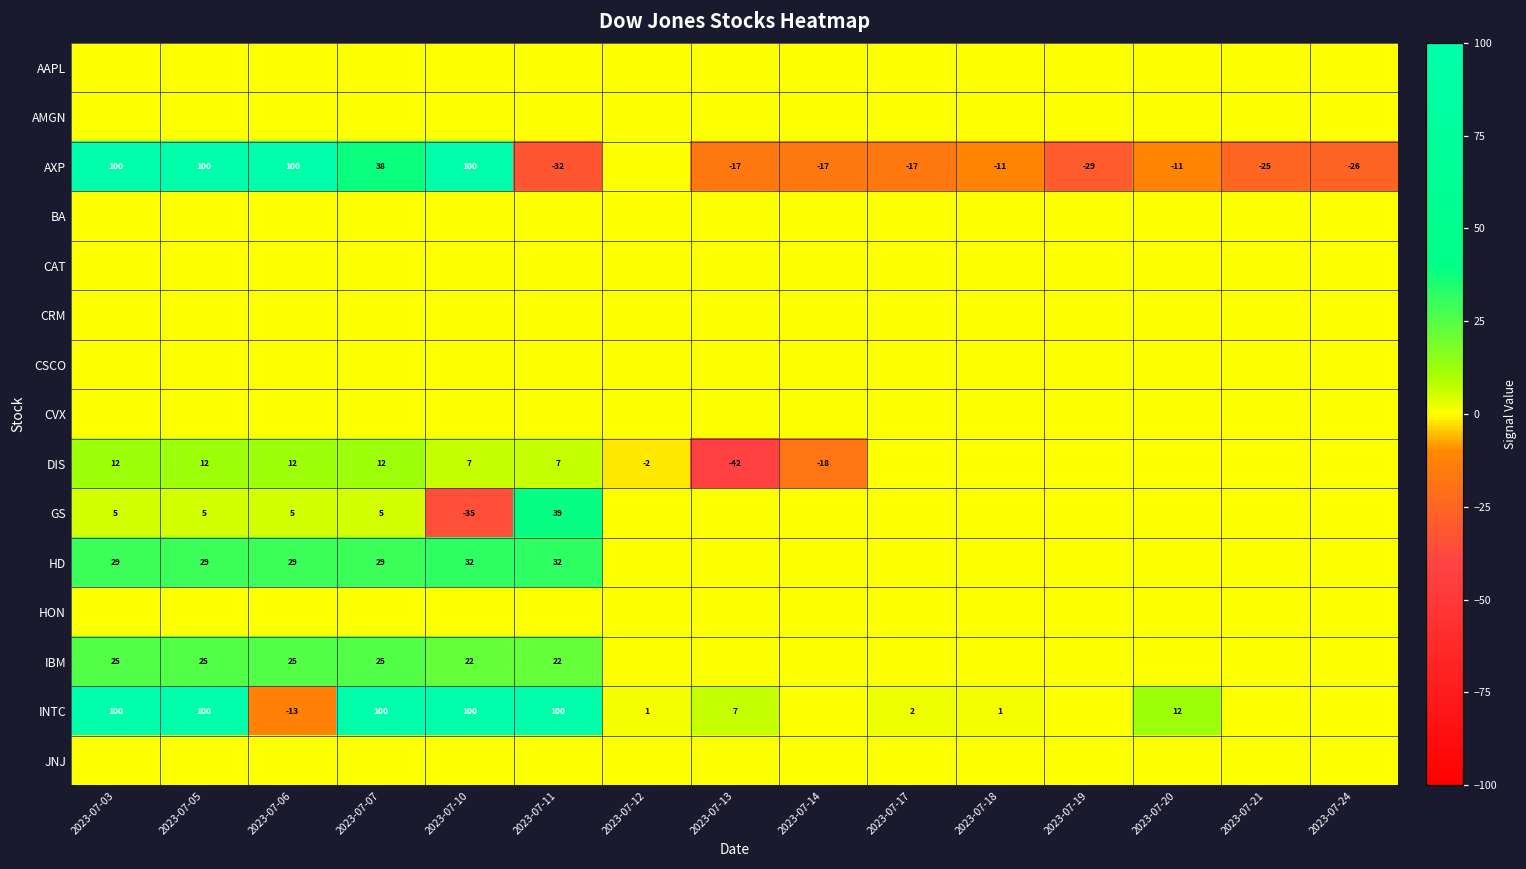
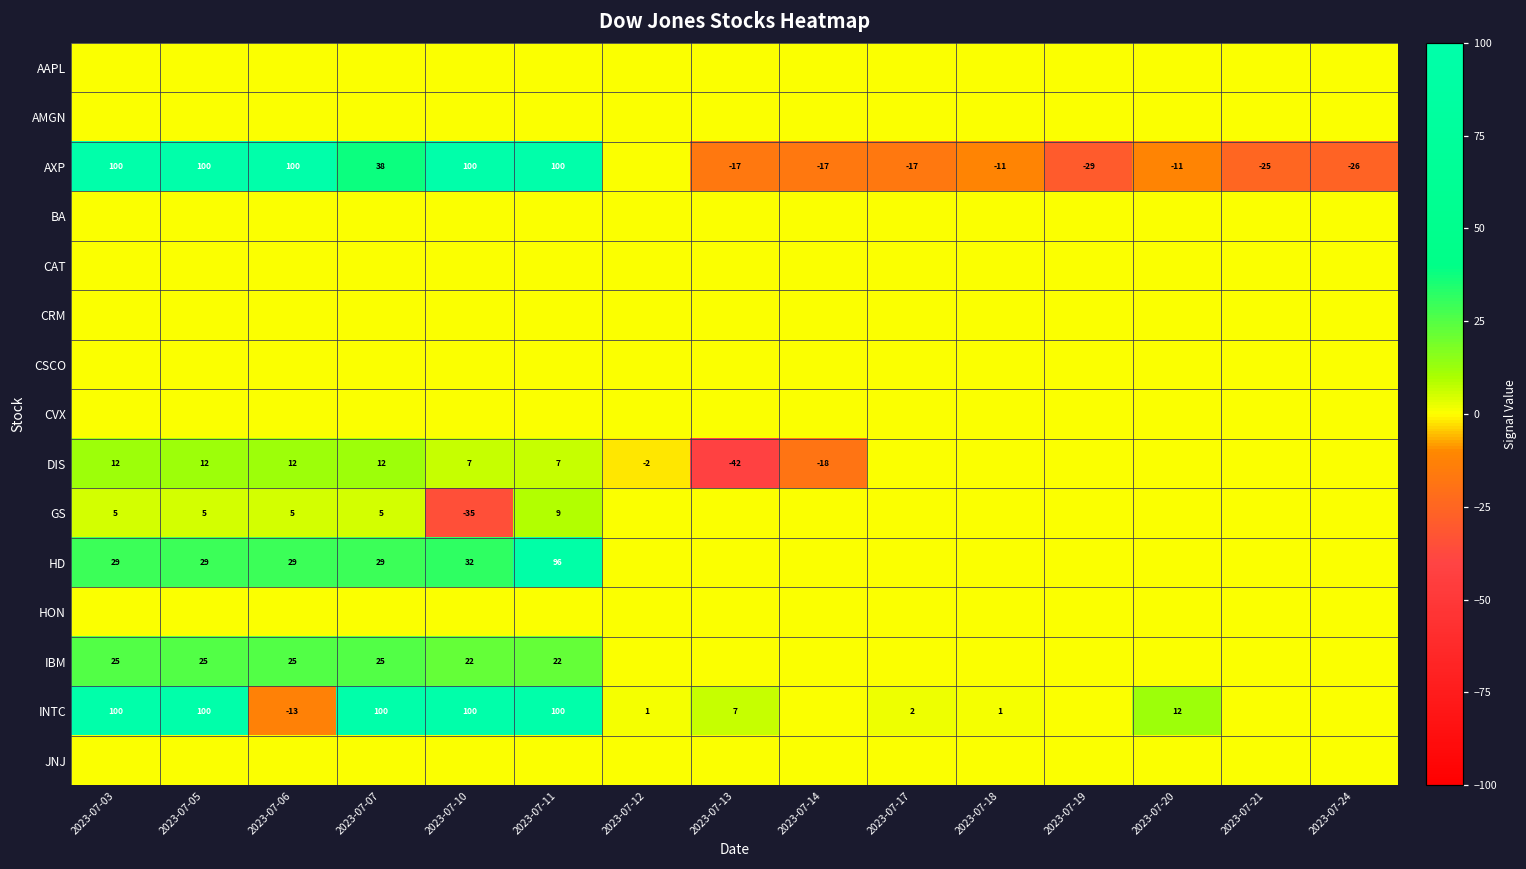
  {
    "AXP": {
      "2023-07-03": 100,
      "2023-07-05": 100,
      "2023-07-06": 100,
      "2023-07-07": 38,
      "2023-07-10": 100,
-     "2023-07-11": -32,
+     "2023-07-11": 100,
      "2023-07-13": -17,
      "2023-07-14": -17,
      "2023-07-17": -17,
      "2023-07-18": -11,
      "2023-07-19": -29,
      "2023-07-20": -11,
      "2023-07-21": -25,
      "2023-07-24": -26
    },
    "DIS": {
      "2023-07-03": 12,
      "2023-07-05": 12,
      "2023-07-06": 12,
      "2023-07-07": 12,
      "2023-07-10": 7,
      "2023-07-11": 7,
      "2023-07-12": -2,
      "2023-07-13": -42,
      "2023-07-14": -18
    },
    "GS": {
      "2023-07-03": 5,
      "2023-07-05": 5,
      "2023-07-06": 5,
      "2023-07-07": 5,
      "2023-07-10": -35,
-     "2023-07-11": 39
+     "2023-07-11": 9
    },
    "HD": {
      "2023-07-03": 29,
      "2023-07-05": 29,
      "2023-07-06": 29,
      "2023-07-07": 29,
      "2023-07-10": 32,
-     "2023-07-11": 32
+     "2023-07-11": 96
    },
    "IBM": {
      "2023-07-03": 25,
      "2023-07-05": 25,
      "2023-07-06": 25,
      "2023-07-07": 25,
      "2023-07-10": 22,
      "2023-07-11": 22
    },
    "INTC": {
      "2023-07-03": 100,
      "2023-07-05": 100,
      "2023-07-06": -13,
      "2023-07-07": 100,
      "2023-07-10": 100,
      "2023-07-11": 100,
      "2023-07-12": 1,
      "2023-07-13": 7,
      "2023-07-17": 2,
      "2023-07-18": 1,
      "2023-07-20": 12
    }
  }
